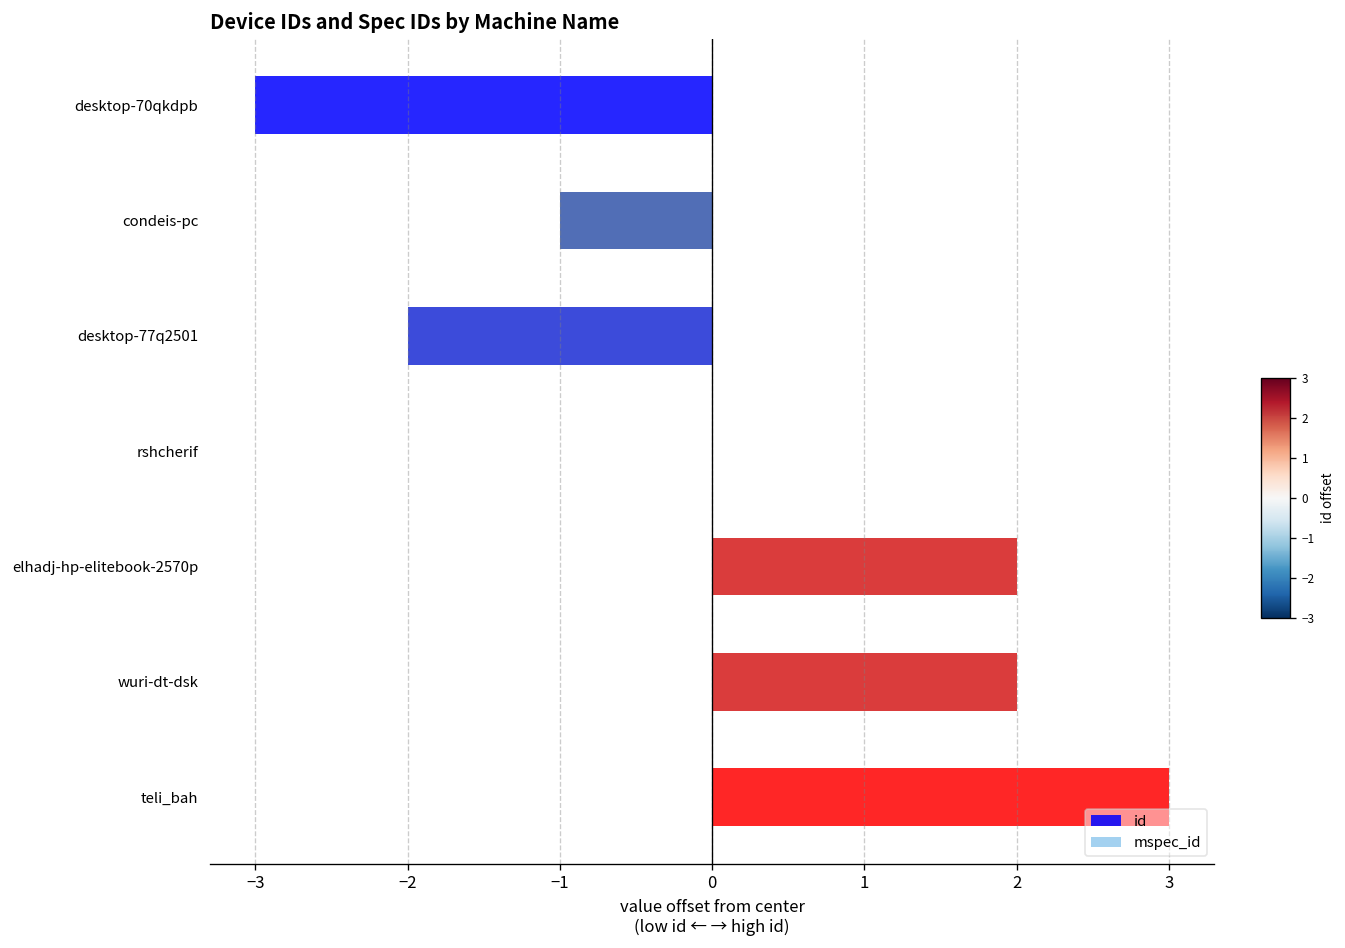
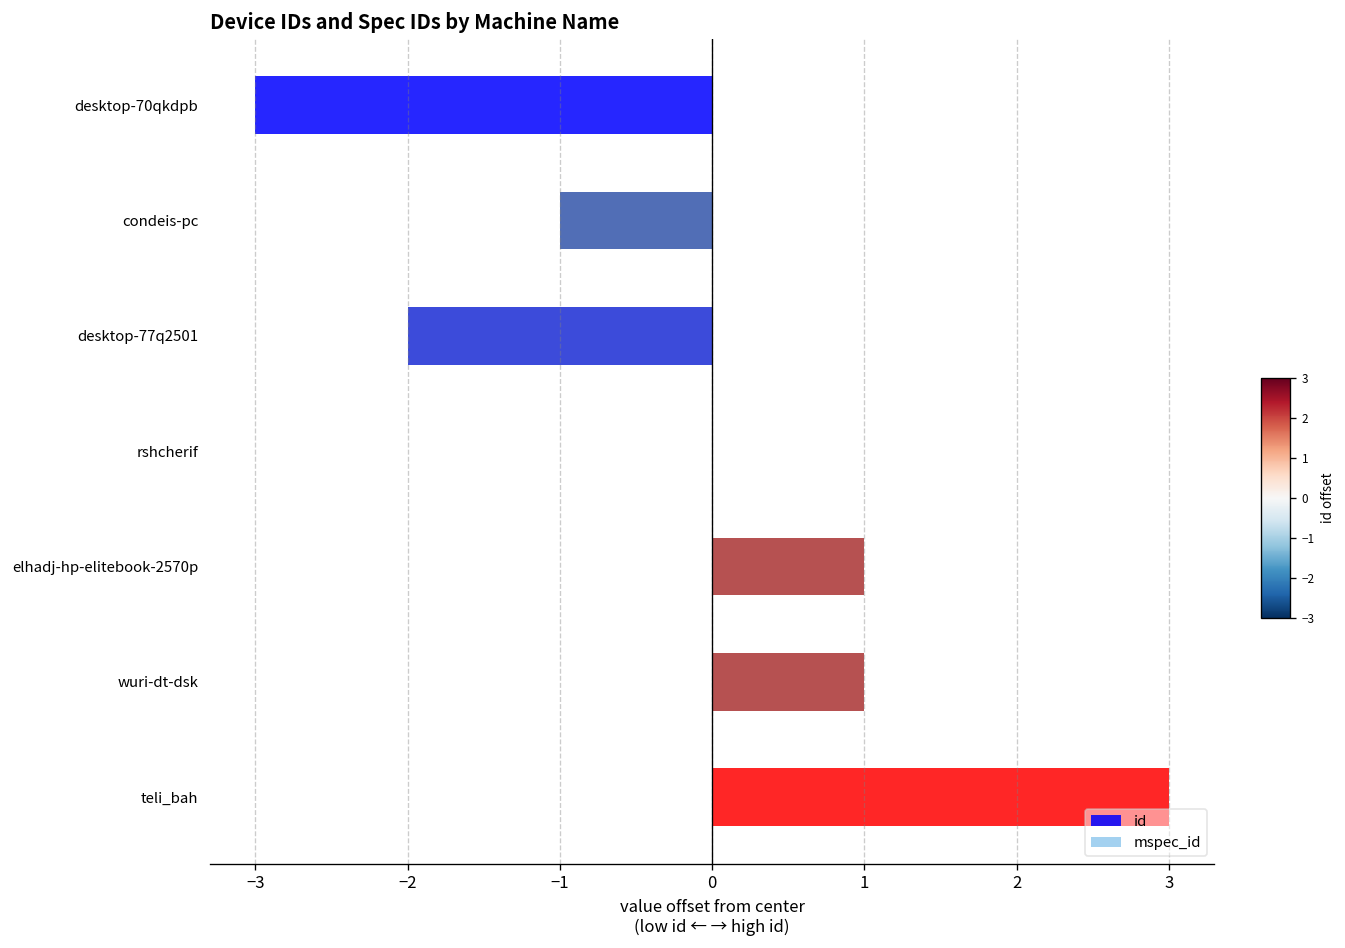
  {
    "id": {
      "desktop-70qkdpb": -3.00,
      "condeis-pc": -1.00,
      "desktop-77q2501": -2.00,
      "rshcherif": 0.00,
-     "elhadj-hp-elitebook-2570p": 2.00,
-     "wuri-dt-dsk": 2.00,
+     "elhadj-hp-elitebook-2570p": 1.00,
+     "wuri-dt-dsk": 1.00,
      "teli_bah": 3.00
    },
    "mspec_id": {
      "desktop-70qkdpb": 0.00,
      "condeis-pc": 0.00,
      "desktop-77q2501": 0.00,
      "rshcherif": 0.00,
      "elhadj-hp-elitebook-2570p": 0.00,
      "wuri-dt-dsk": 0.00,
      "teli_bah": 0.00
    }
  }
